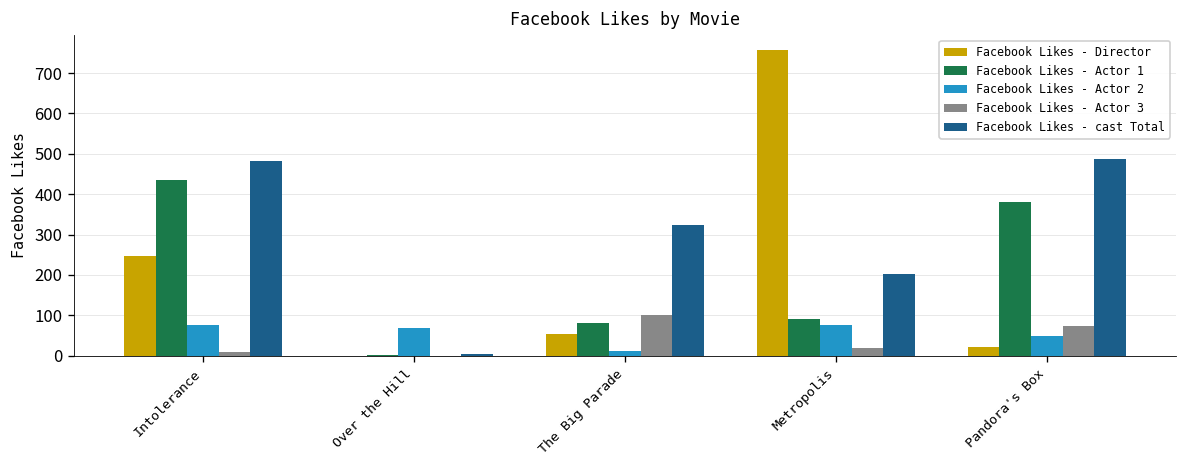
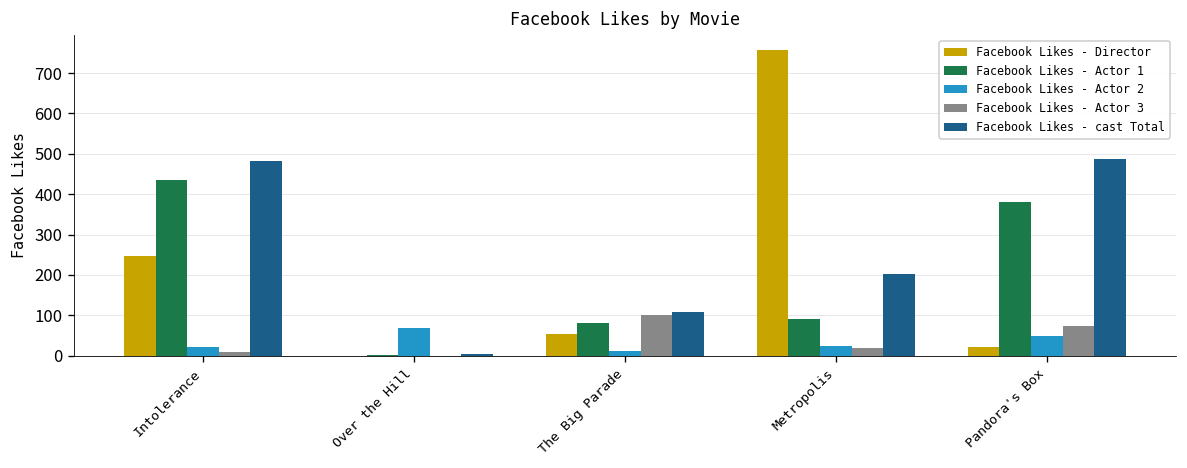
  {
    "Facebook Likes - Director": {
      "Intolerance": 250,
      "Over the Hill": 0,
      "The Big Parade": 50,
      "Metropolis": 760,
      "Pandora's Box": 20
    },
    "Facebook Likes - Actor 1": {
      "Intolerance": 440,
      "The Big Parade": 80,
      "Metropolis": 90,
      "Pandora's Box": 380
    },
    "Facebook Likes - Actor 2": {
-     "Intolerance": 80,
+     "Intolerance": 20,
      "Over the Hill": 70,
      "The Big Parade": 10,
-     "Metropolis": 80,
+     "Metropolis": 20,
      "Pandora's Box": 50
    },
    "Facebook Likes - Actor 3": {
      "Intolerance": 10,
      "Over the Hill": 0,
      "The Big Parade": 100,
      "Metropolis": 20,
      "Pandora's Box": 70
    },
    "Facebook Likes - cast Total": {
      "Intolerance": 480,
-     "The Big Parade": 320,
+     "The Big Parade": 110,
      "Metropolis": 200,
      "Pandora's Box": 490
    }
  }
